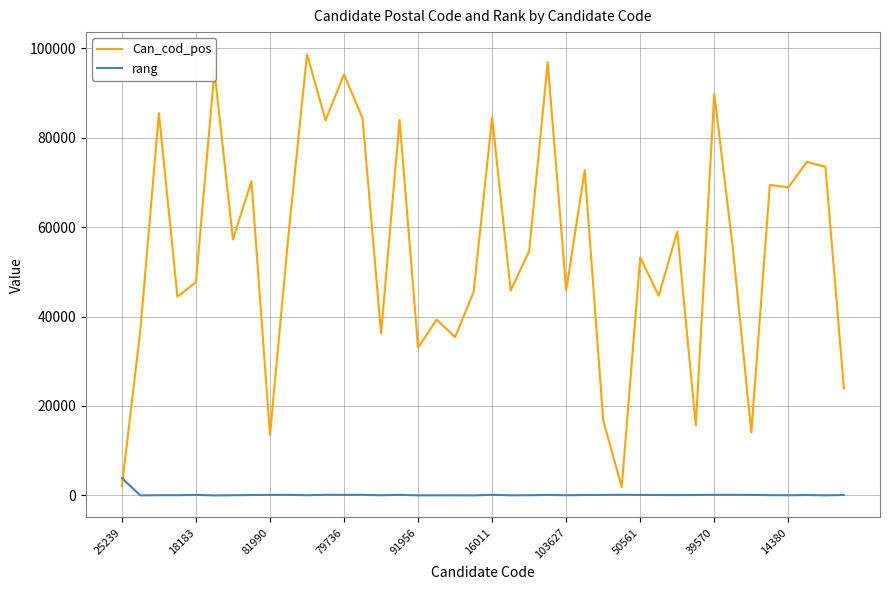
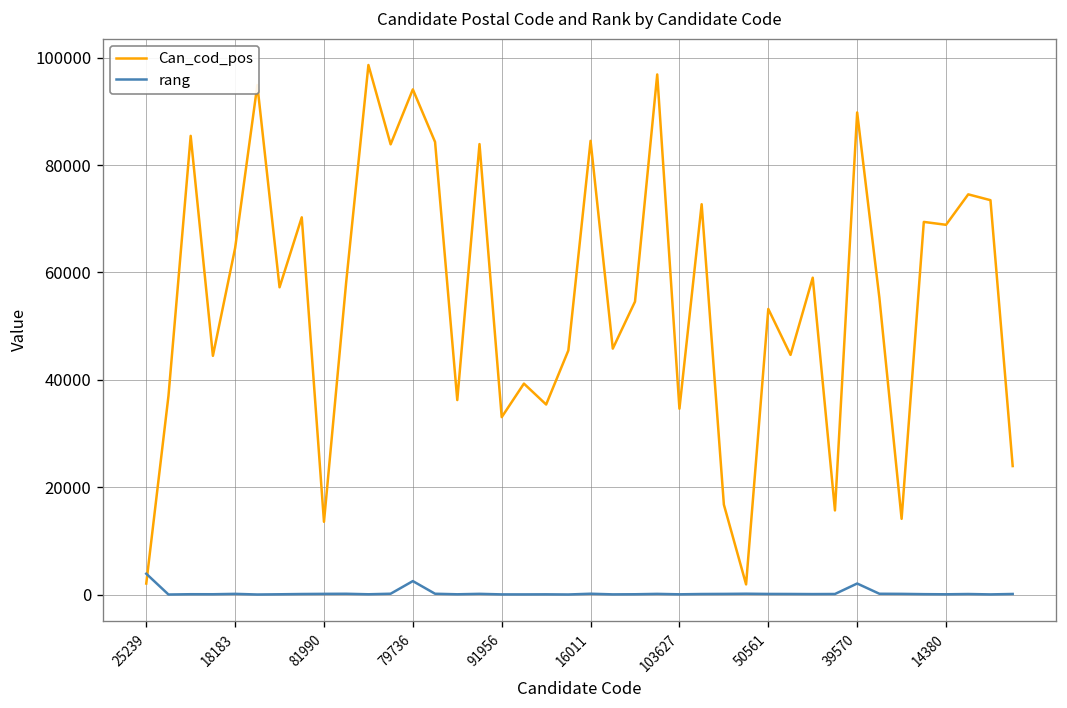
  {
    "Can_cod_pos": {
      "25239": 2000,
-     "18183": 48000,
+     "18183": 65000,
      "81990": 14000,
      "79736": 94000,
      "91956": 33000,
      "16011": 85000,
-     "103627": 46000,
+     "103627": 35000,
      "50561": 53000,
      "39570": 90000,
      "14380": 69000
    },
    "rang": {
      "25239": 4000,
      "18183": 0,
      "81990": 0,
-     "79736": 0,
+     "79736": 3000,
      "91956": 0,
      "16011": 0,
      "103627": 0,
      "50561": 0,
-     "39570": 0,
+     "39570": 2000,
      "14380": 0
    }
  }
